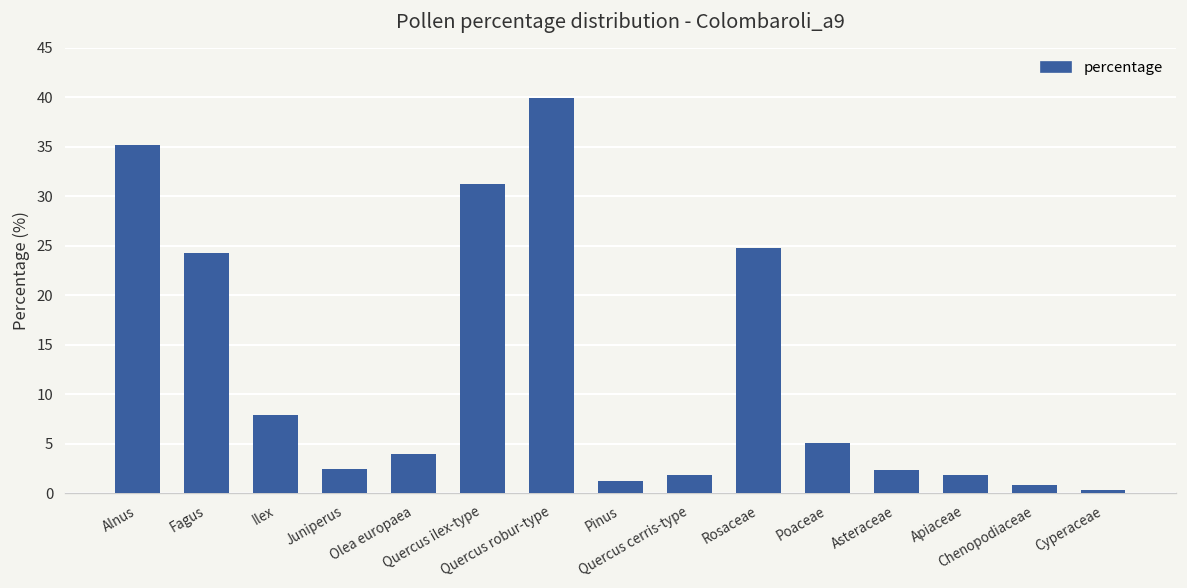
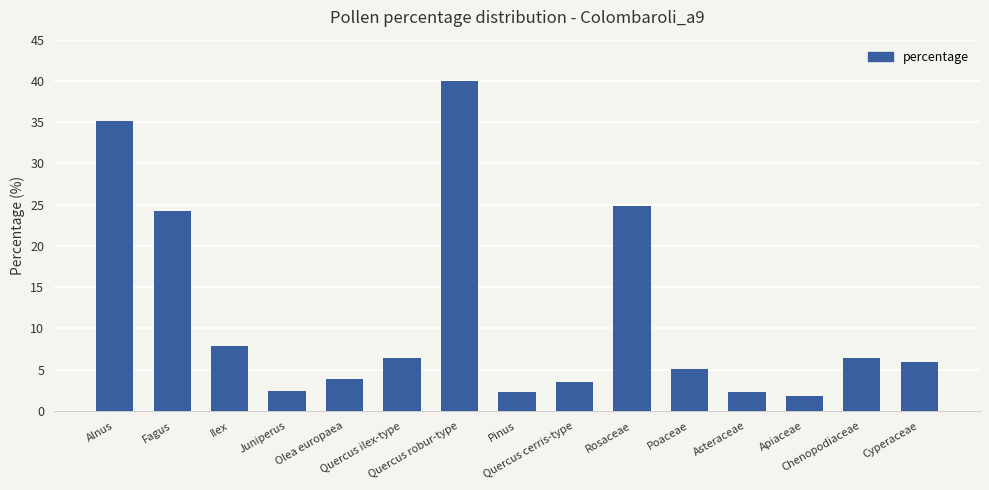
  {
    "Alnus": 35,
    "Fagus": 24,
    "Ilex": 8,
    "Juniperus": 2,
    "Olea europaea": 4,
-   "Quercus ilex-type": 31,
+   "Quercus ilex-type": 6,
    "Quercus robur-type": 40,
-   "Pinus": 1,
-   "Quercus cerris-type": 2,
+   "Pinus": 2,
+   "Quercus cerris-type": 4,
    "Rosaceae": 25,
    "Poaceae": 5,
    "Asteraceae": 2,
    "Apiaceae": 2,
-   "Chenopodiaceae": 1,
-   "Cyperaceae": 0
+   "Chenopodiaceae": 6,
+   "Cyperaceae": 6
  }
